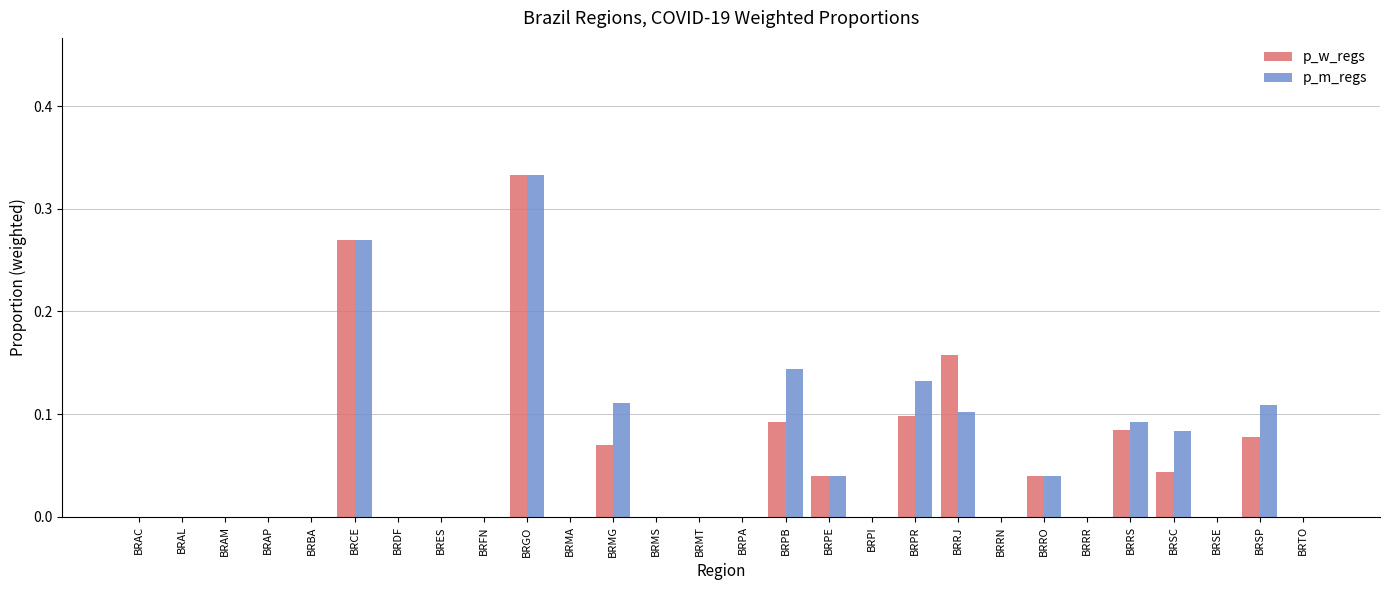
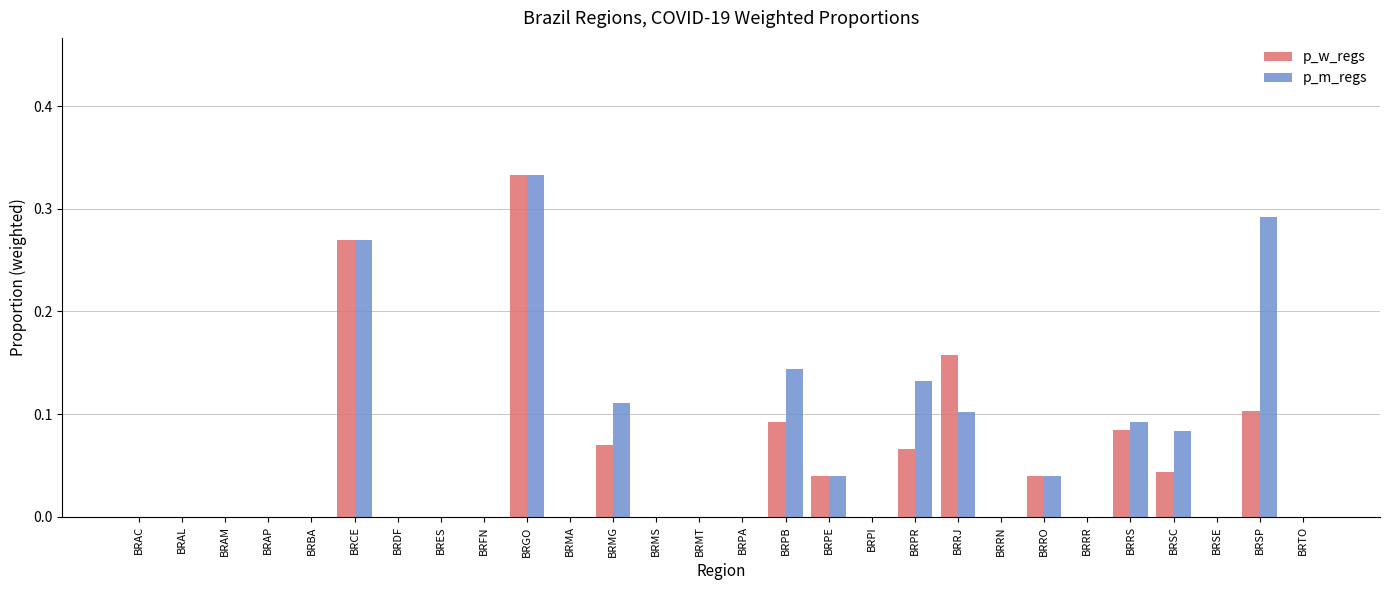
  {
    "p_w_regs": {
      "BRAC": 0.000,
      "BRAL": 0.000,
      "BRAM": 0.000,
      "BRAP": 0.000,
      "BRBA": 0.000,
      "BRCE": 0.269,
      "BRDF": 0.000,
      "BRES": 0.000,
      "BRFN": 0.000,
      "BRGO": 0.333,
      "BRMA": 0.000,
      "BRMG": 0.069,
      "BRMS": 0.000,
      "BRMT": 0.000,
      "BRPA": 0.000,
      "BRPB": 0.093,
      "BRPE": 0.040,
      "BRPI": 0.000,
-     "BRPR": 0.098,
+     "BRPR": 0.066,
      "BRRJ": 0.157,
      "BRRN": 0.000,
      "BRRO": 0.040,
      "BRRR": 0.000,
      "BRRS": 0.085,
      "BRSC": 0.043,
      "BRSE": 0.000,
-     "BRSP": 0.077,
+     "BRSP": 0.102,
      "BRTO": 0.000
    },
    "p_m_regs": {
      "BRAC": 0.000,
      "BRAL": 0.000,
      "BRAM": 0.000,
      "BRAP": 0.000,
      "BRBA": 0.000,
      "BRCE": 0.269,
      "BRDF": 0.000,
      "BRES": 0.000,
      "BRFN": 0.000,
      "BRGO": 0.333,
      "BRMA": 0.000,
      "BRMG": 0.111,
      "BRMS": 0.000,
      "BRMT": 0.000,
      "BRPA": 0.000,
      "BRPB": 0.144,
      "BRPE": 0.040,
      "BRPI": 0.000,
      "BRPR": 0.132,
      "BRRJ": 0.102,
      "BRRN": 0.000,
      "BRRO": 0.040,
      "BRRR": 0.000,
      "BRRS": 0.092,
      "BRSC": 0.083,
      "BRSE": 0.000,
-     "BRSP": 0.109,
+     "BRSP": 0.292,
      "BRTO": 0.000
    }
  }
